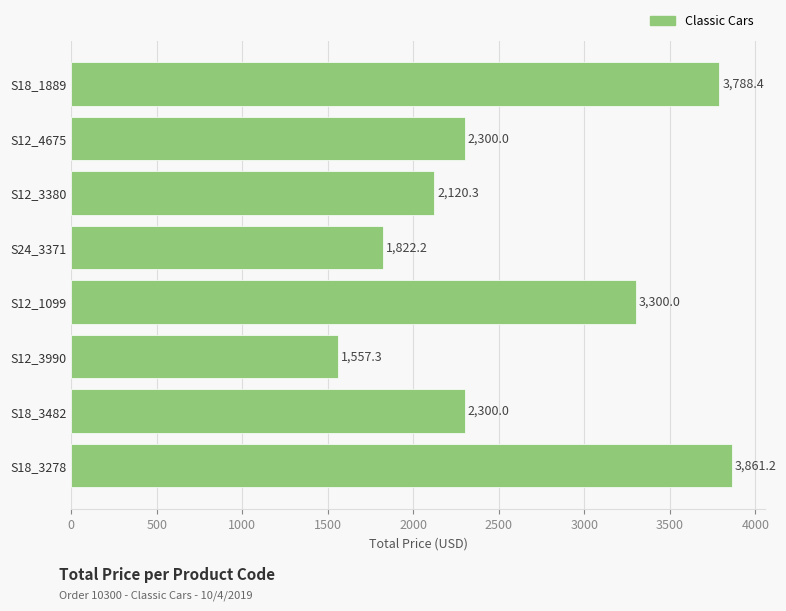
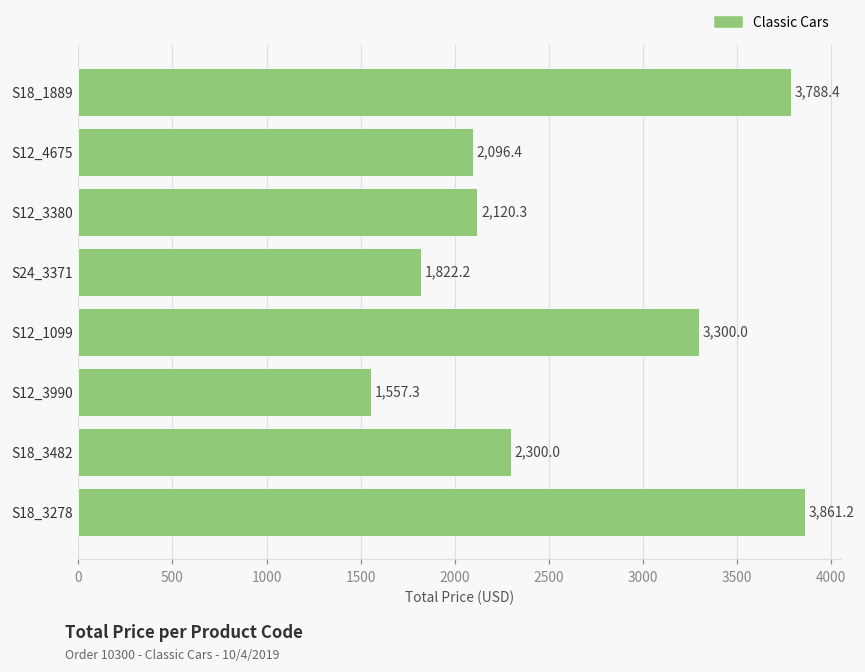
  {
    "S18_1889": "3,788.4",
-   "S12_4675": "2,300.0",
+   "S12_4675": "2,096.4",
    "S12_3380": "2,120.3",
    "S24_3371": "1,822.2",
    "S12_1099": "3,300.0",
    "S12_3990": "1,557.3",
    "S18_3482": "2,300.0",
    "S18_3278": "3,861.2"
  }
